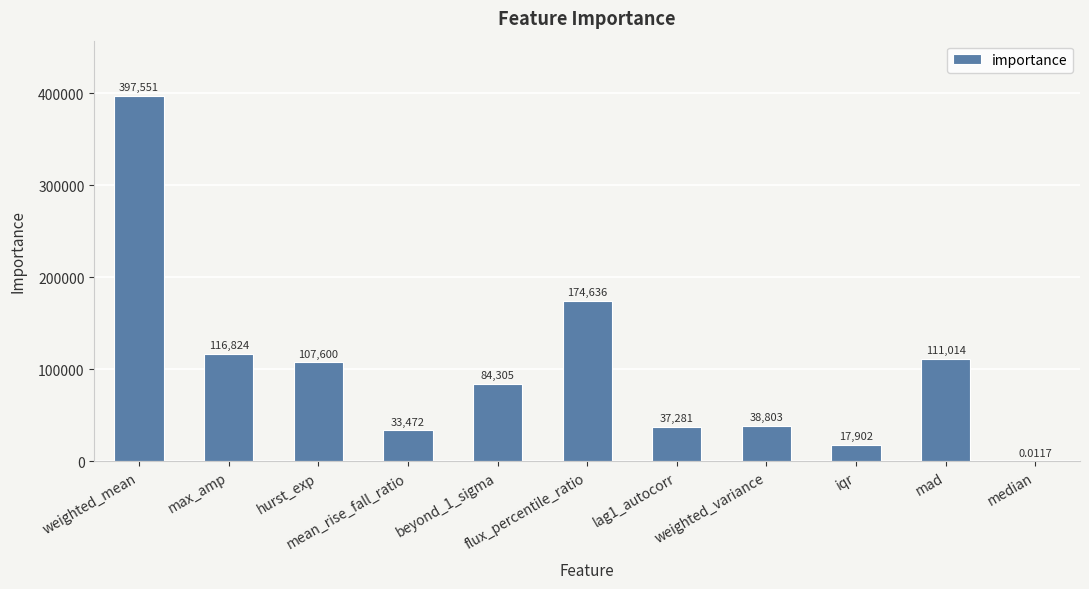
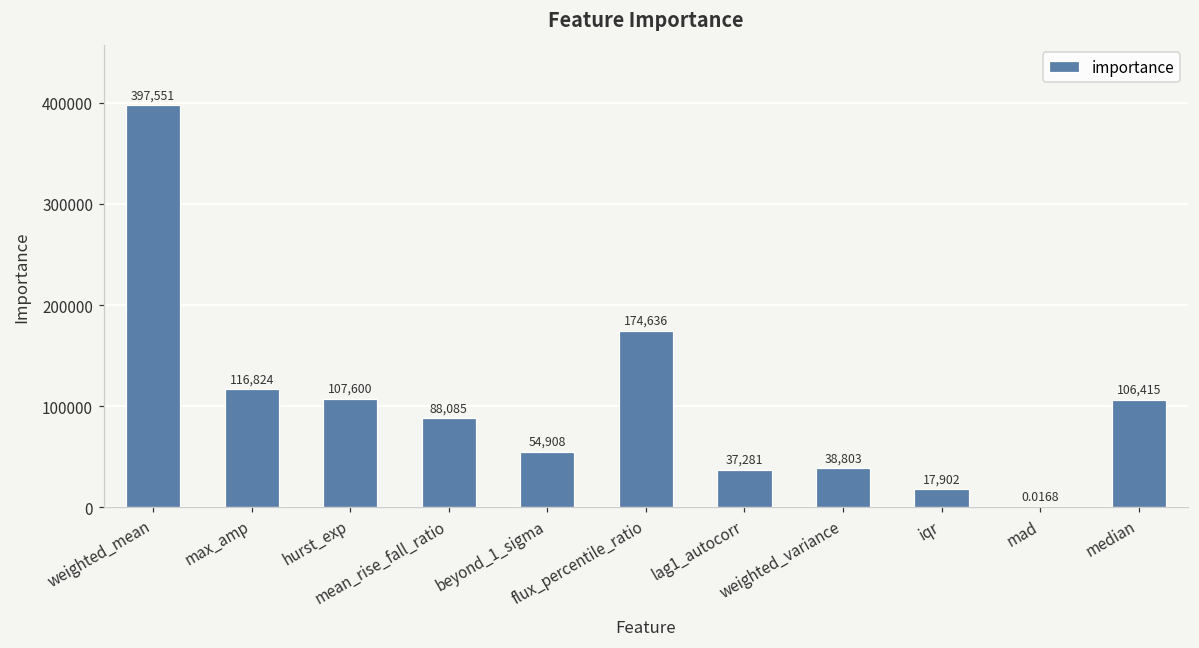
  {
    "weighted_mean": "397,551",
    "max_amp": "116,824",
    "hurst_exp": "107,600",
-   "mean_rise_fall_ratio": "33,472",
-   "beyond_1_sigma": "84,305",
+   "mean_rise_fall_ratio": "88,085",
+   "beyond_1_sigma": "54,908",
    "flux_percentile_ratio": "174,636",
    "lag1_autocorr": "37,281",
    "weighted_variance": "38,803",
    "iqr": "17,902",
-   "mad": "111,014",
-   "median": "0.0117"
+   "mad": "0.0168",
+   "median": "106,415"
  }
